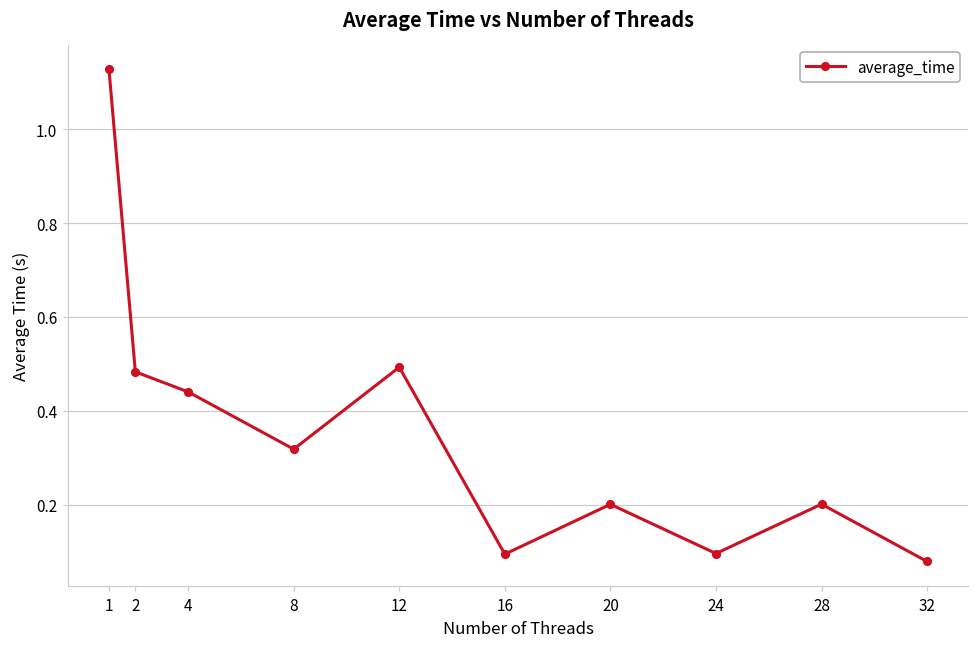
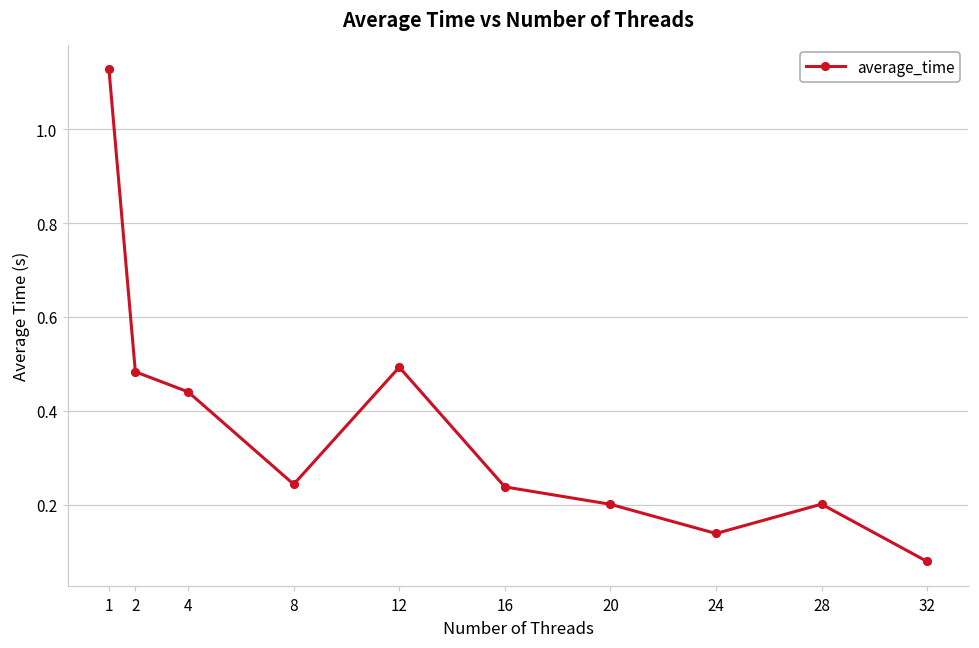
  {
    "1": 1.13,
    "2": 0.48,
    "4": 0.44,
-   "8": 0.32,
+   "8": 0.24,
    "12": 0.49,
-   "16": 0.10,
+   "16": 0.24,
    "20": 0.20,
-   "24": 0.10,
+   "24": 0.14,
    "28": 0.20,
    "32": 0.08
  }
